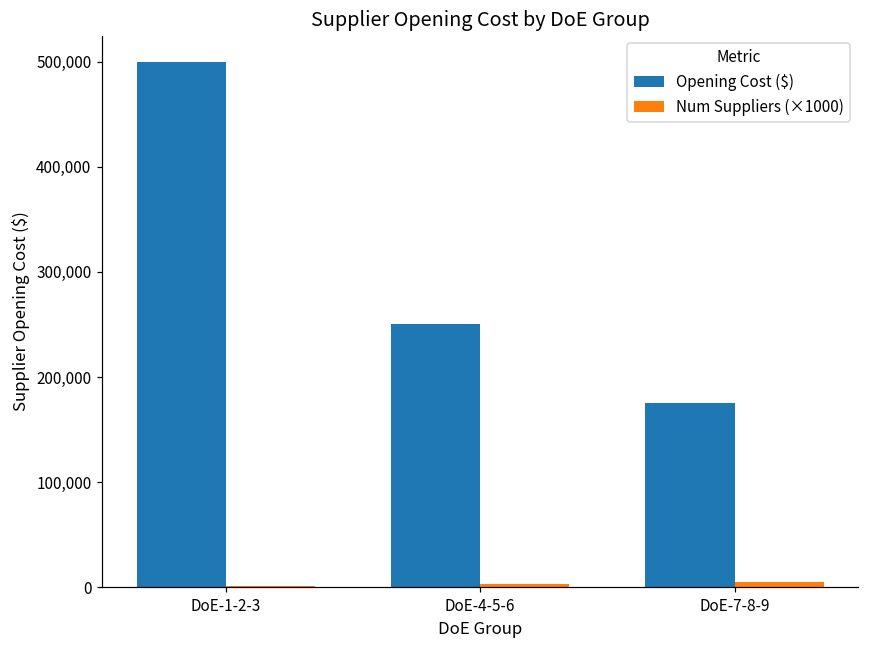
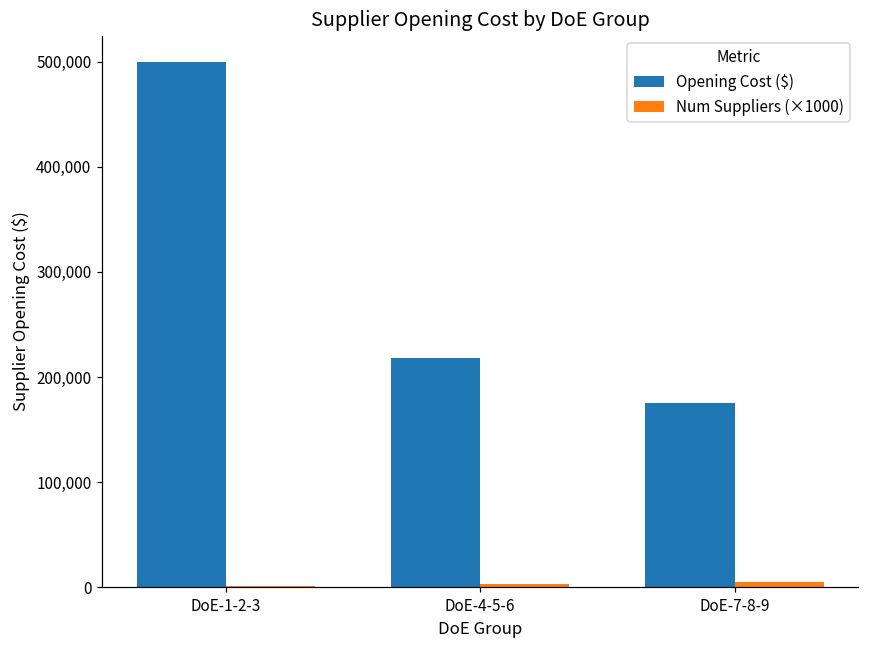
  {
    "Opening Cost ($)": {
      "DoE-1-2-3": "500,000",
-     "DoE-4-5-6": "250,000",
+     "DoE-4-5-6": "220,000",
      "DoE-7-8-9": "180,000"
    },
    "Num Suppliers (×1000)": {
      "DoE-4-5-6": "0",
      "DoE-7-8-9": "10,000"
    }
  }
